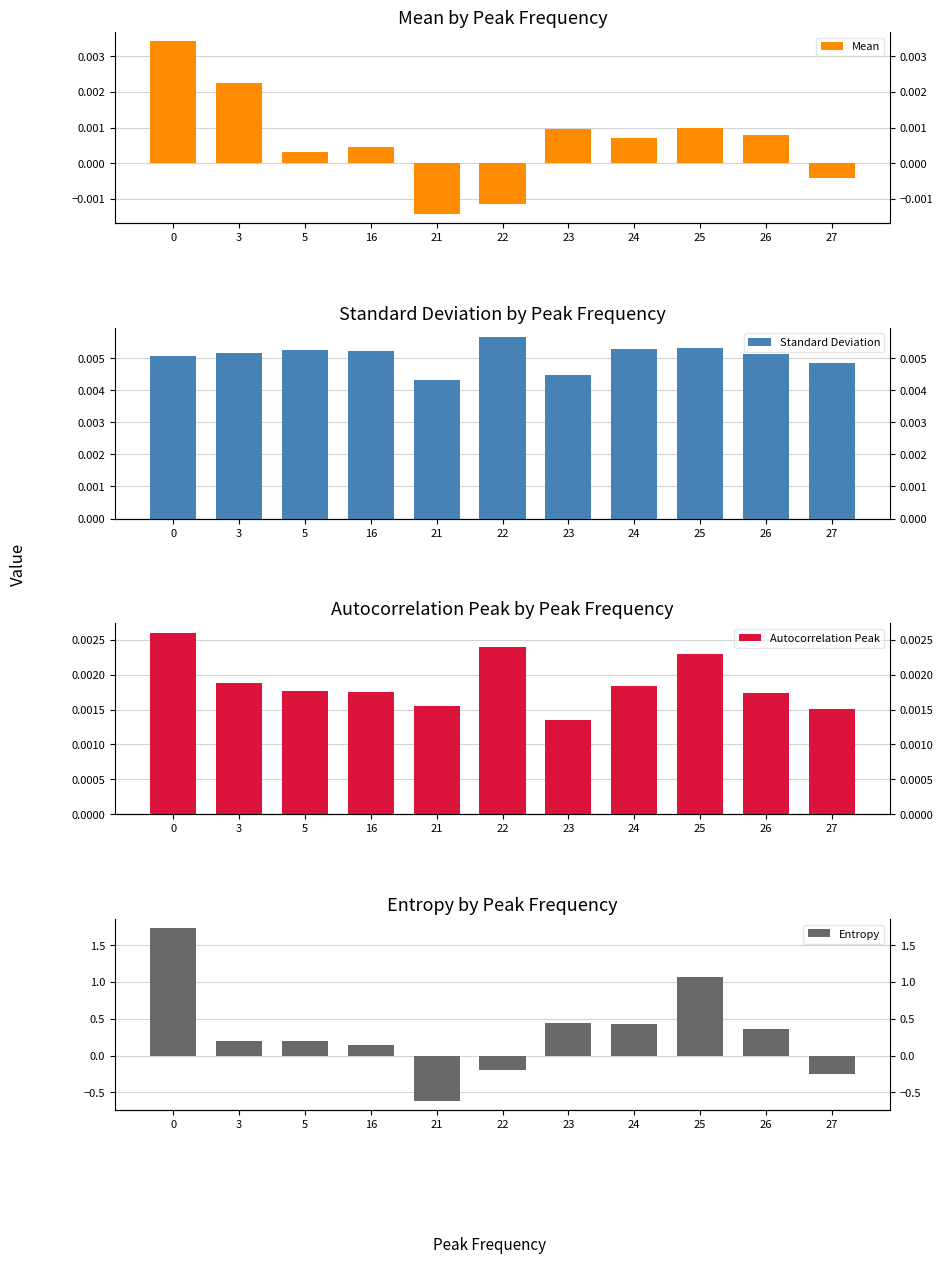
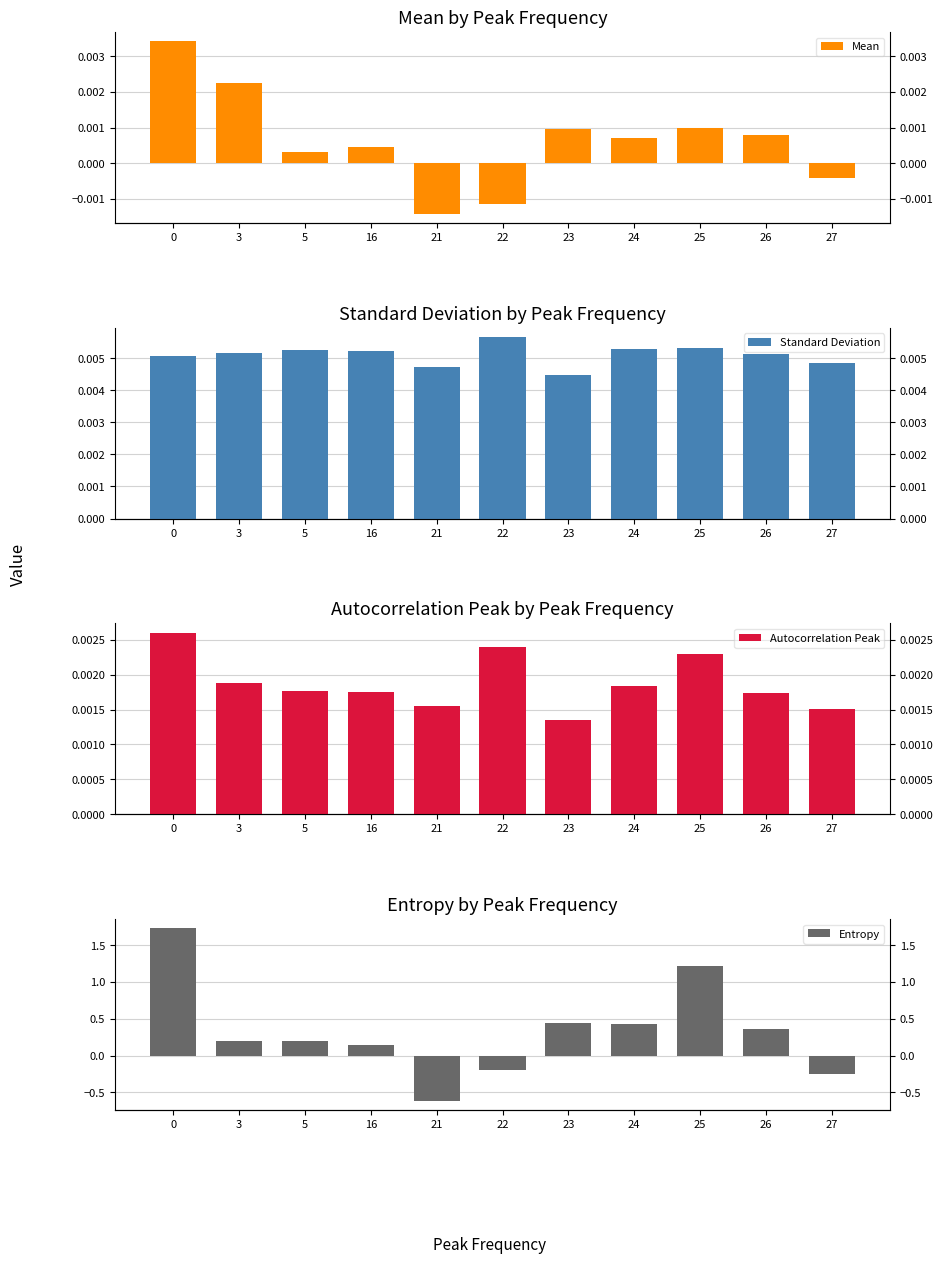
  {
    "Mean by Peak Frequency": {
      "0": 0.0034,
      "3": 0.0023,
      "5": 0.0003,
      "16": 0.0005,
      "21": -0.0014,
      "22": -0.0011,
      "23": 0.0010,
      "24": 0.0007,
      "25": 0.0010,
      "26": 0.0008,
      "27": -0.0004
    },
    "Standard Deviation by Peak Frequency": {
      "0": 0.0051,
      "3": 0.0052,
      "5": 0.0053,
      "16": 0.0052,
-     "21": 0.0043,
+     "21": 0.0047,
      "22": 0.0057,
      "23": 0.0045,
      "24": 0.0053,
      "25": 0.0053,
      "26": 0.0051,
      "27": 0.0048
    },
    "Autocorrelation Peak by Peak Frequency": {
      "0": 0.0026,
      "3": 0.0019,
      "5": 0.0018,
      "16": 0.0018,
      "21": 0.0016,
      "22": 0.0024,
      "23": 0.0013,
      "24": 0.0018,
      "25": 0.0023,
      "26": 0.0017,
      "27": 0.0015
    },
    "Entropy by Peak Frequency": {
      "0": 1.7,
      "3": 0.2,
      "5": 0.2,
      "16": 0.1,
      "21": -0.6,
      "22": -0.2,
      "23": 0.4,
      "24": 0.4,
-     "25": 1.1,
+     "25": 1.2,
      "26": 0.4,
      "27": -0.2
    }
  }
